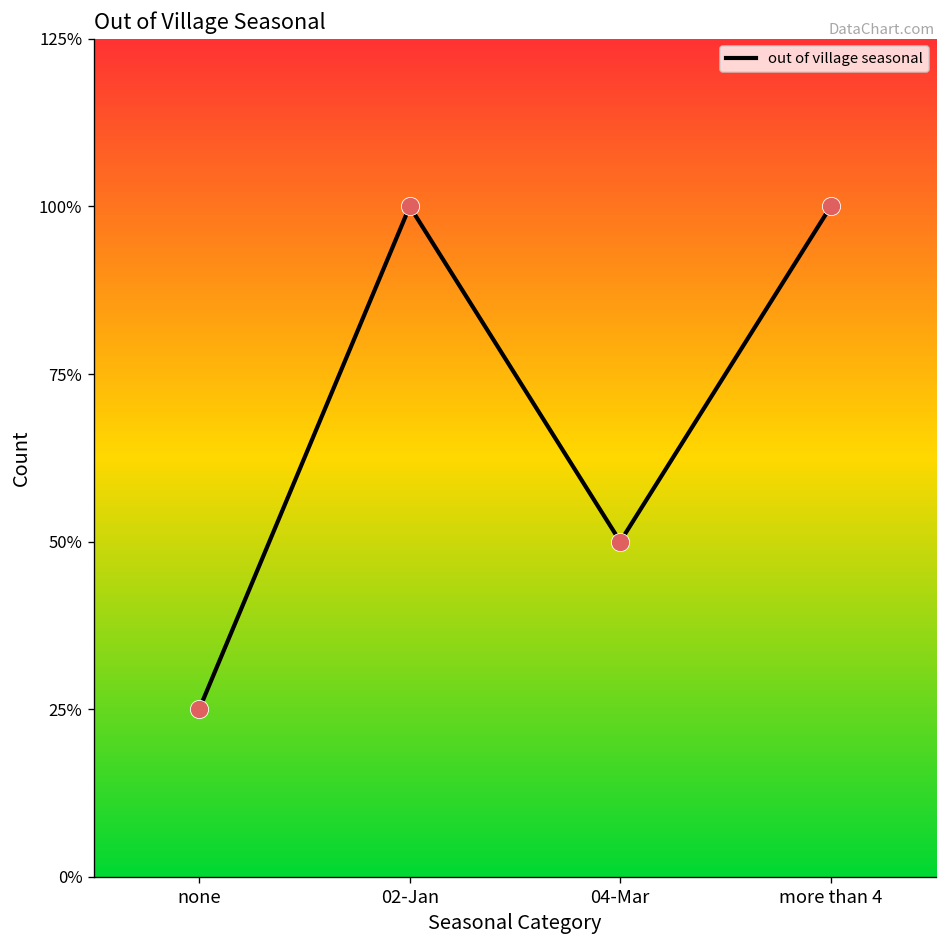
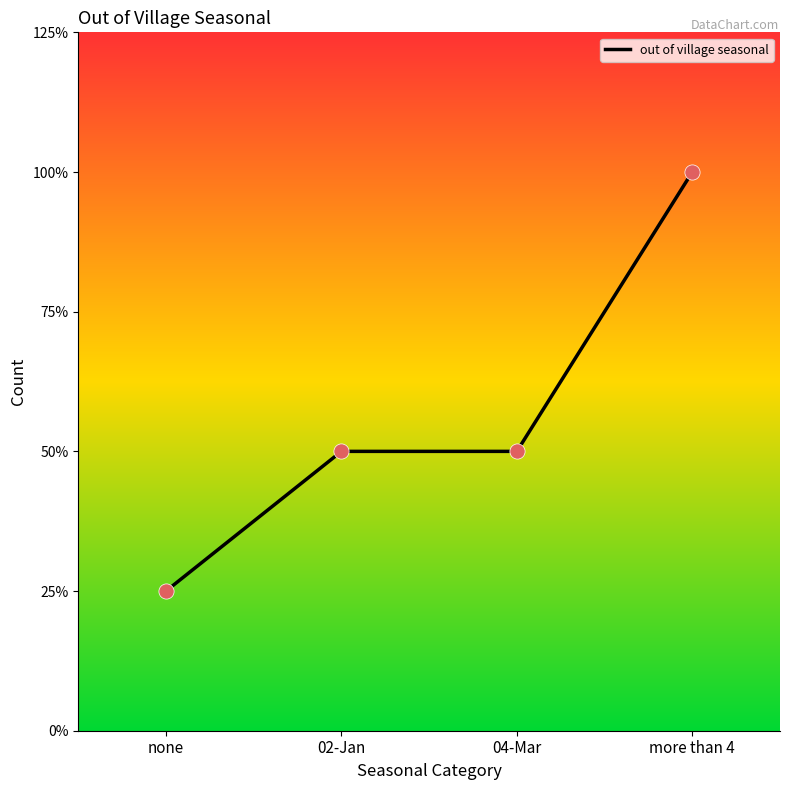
  {
    "none": "25%",
-   "02-Jan": "100%",
+   "02-Jan": "50%",
    "04-Mar": "50%",
    "more than 4": "100%"
  }
